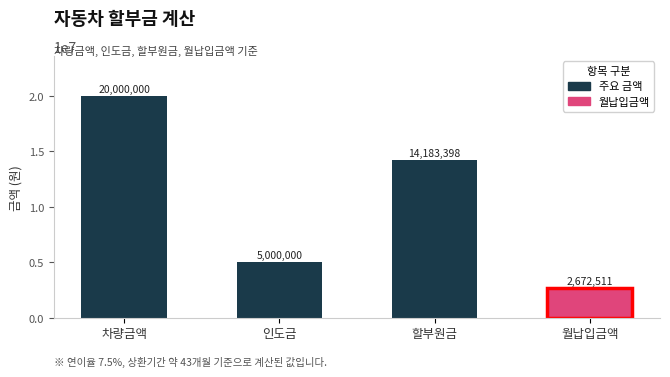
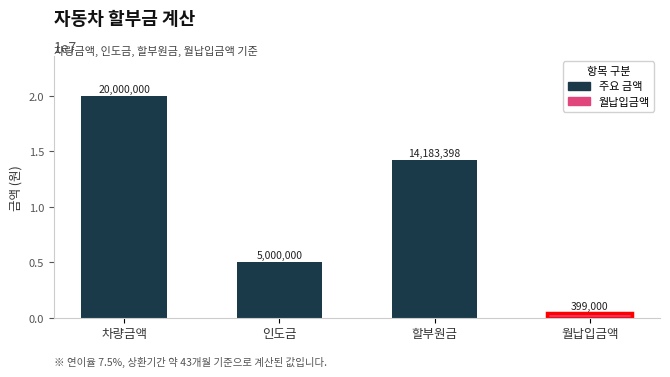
  {
    "차량금액": "20,000,000",
    "인도금": "5,000,000",
    "할부원금": "14,183,398",
-   "월납입금액": "2,672,511"
+   "월납입금액": "399,000"
  }
